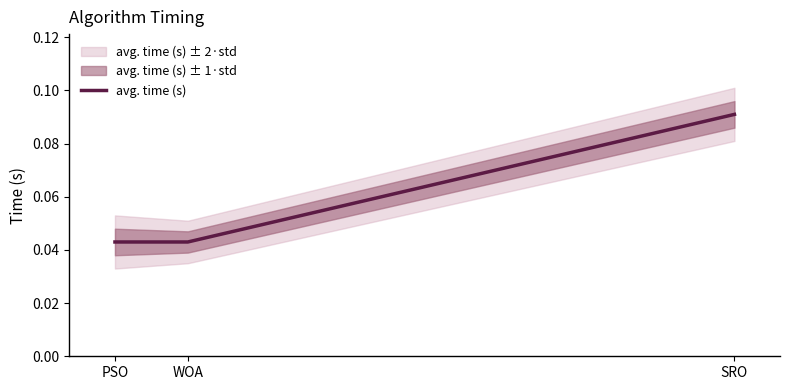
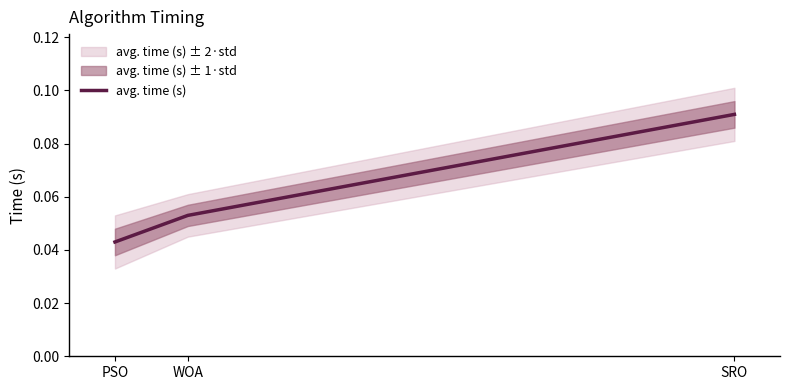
  {
    "avg. time (s)": {
      "PSO": 0.043,
-     "WOA": 0.043,
+     "WOA": 0.053,
      "SRO": 0.091
    }
  }
